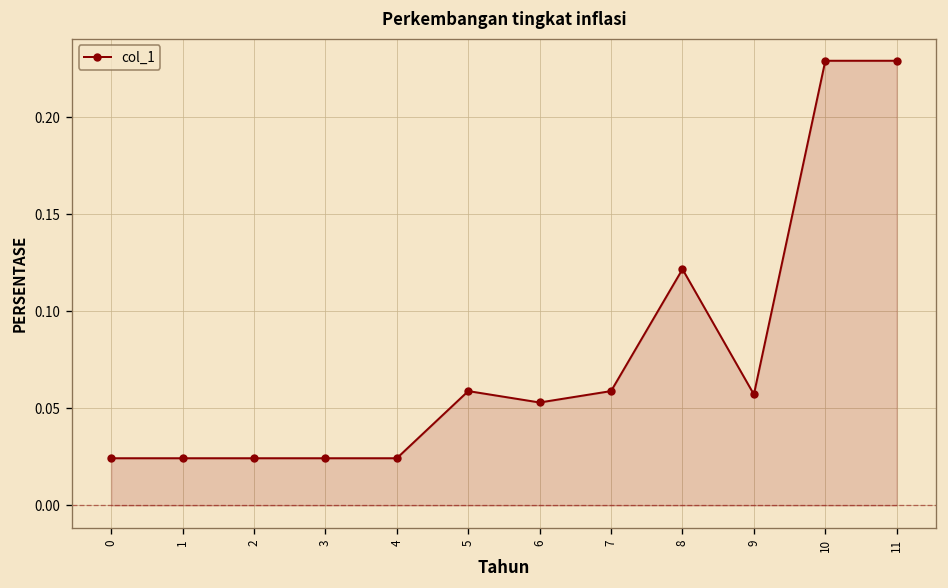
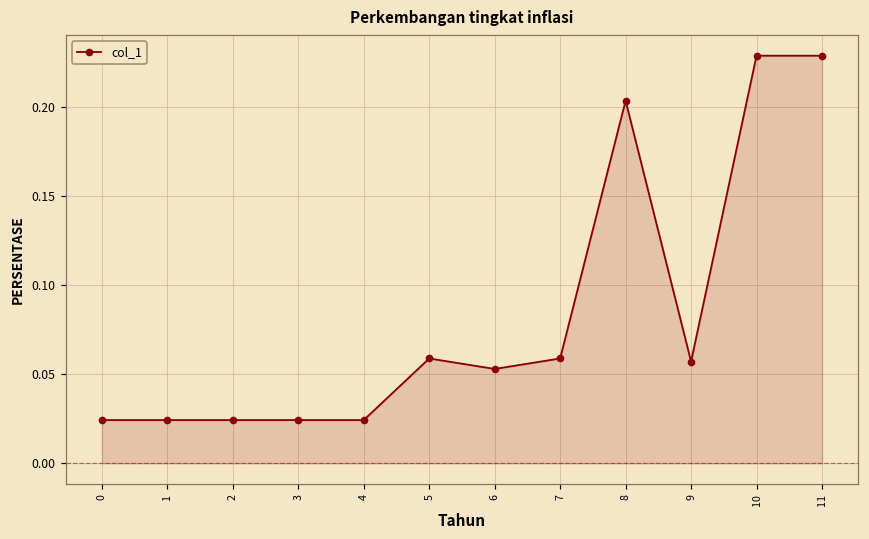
  {
    "0": 0.024,
    "1": 0.024,
    "2": 0.024,
    "3": 0.024,
    "4": 0.024,
    "5": 0.059,
    "6": 0.053,
    "7": 0.059,
-   "8": 0.122,
+   "8": 0.204,
    "9": 0.057,
    "10": 0.229,
    "11": 0.229
  }
